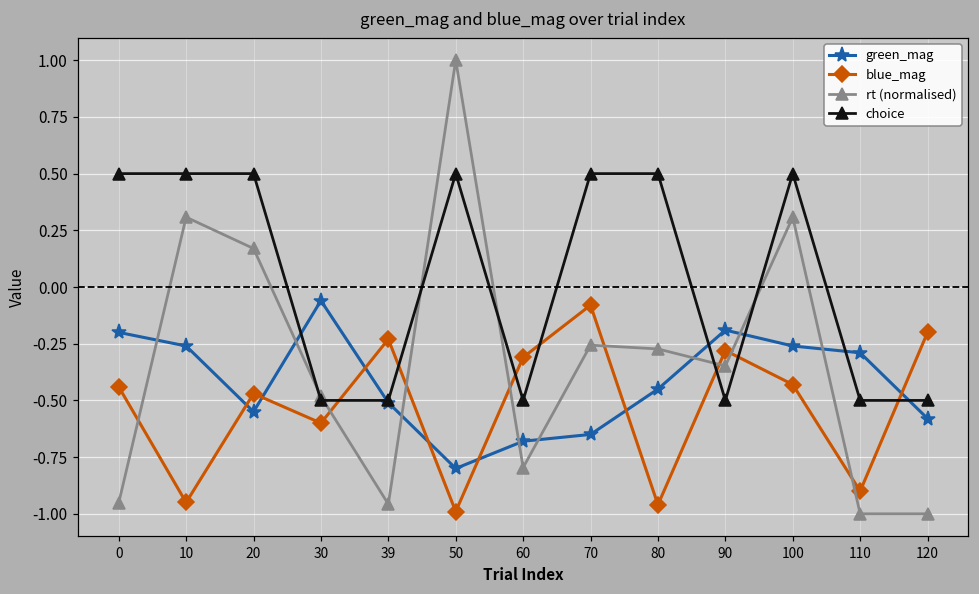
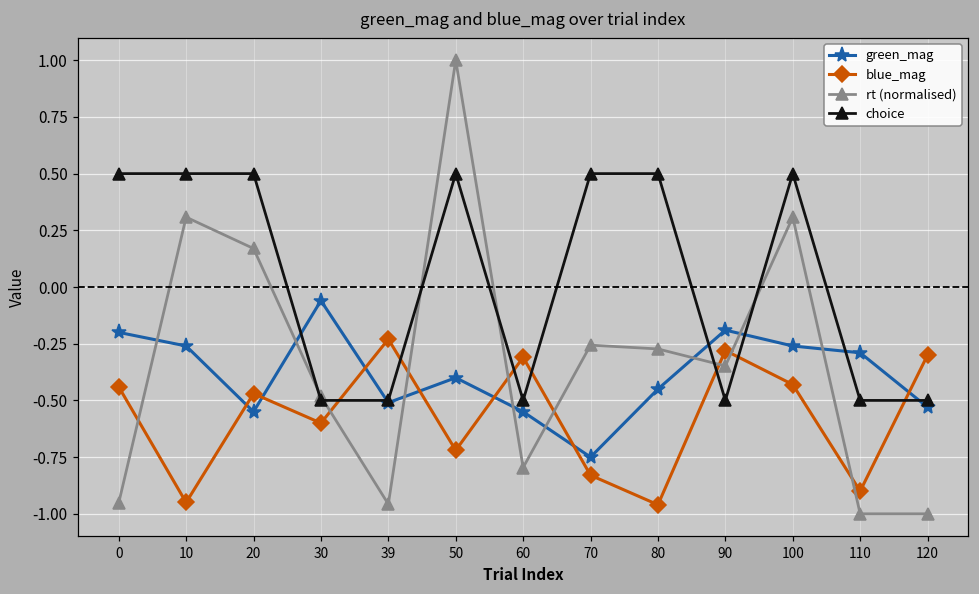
  {
    "green_mag": {
      "0": -0.20,
      "10": -0.26,
      "20": -0.55,
      "30": -0.06,
-     "50": -0.8,
-     "60": -0.68,
-     "70": -0.65,
+     "50": -0.4,
+     "60": -0.55,
+     "70": -0.75,
      "80": -0.45,
      "90": -0.19,
      "100": -0.26,
      "110": -0.29,
-     "120": -0.58
+     "120": -0.53
    },
    "blue_mag": {
      "0": -0.44,
      "10": -0.95,
      "20": -0.47,
      "30": -0.60,
      "39": -0.23,
-     "50": -0.99,
+     "50": -0.72,
      "60": -0.31,
-     "70": -0.08,
+     "70": -0.83,
      "80": -0.96,
      "90": -0.28,
      "100": -0.43,
      "110": -0.90,
-     "120": -0.2
+     "120": -0.3
    },
    "rt (normalised)": {
      "0": -0.95,
      "10": 0.31,
      "20": 0.17,
      "30": -0.48,
      "39": -0.96,
      "50": 1.00,
      "60": -0.80,
      "70": -0.26,
      "80": -0.27,
      "90": -0.35,
      "100": 0.31,
      "110": -1.00,
      "120": -1.00
    },
    "choice": {
      "0": 0.50,
      "10": 0.50,
      "20": 0.50,
      "30": -0.50,
      "50": 0.50,
      "60": -0.50,
      "70": 0.50,
      "80": 0.50,
      "90": -0.50,
      "100": 0.50,
      "110": -0.50,
      "120": -0.50
    }
  }
